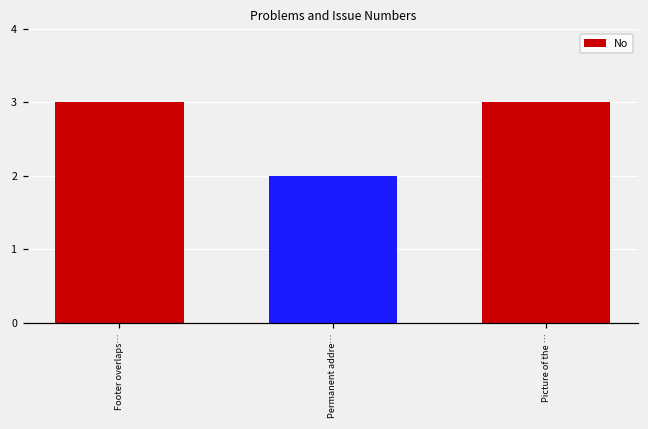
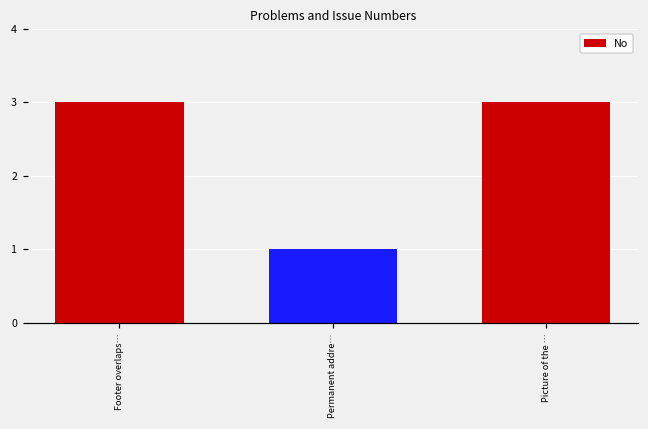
  {
    "Footer overlaps…": 3,
-   "Permanent addre…": 2,
+   "Permanent addre…": 1,
    "Picture of the …": 3
  }
